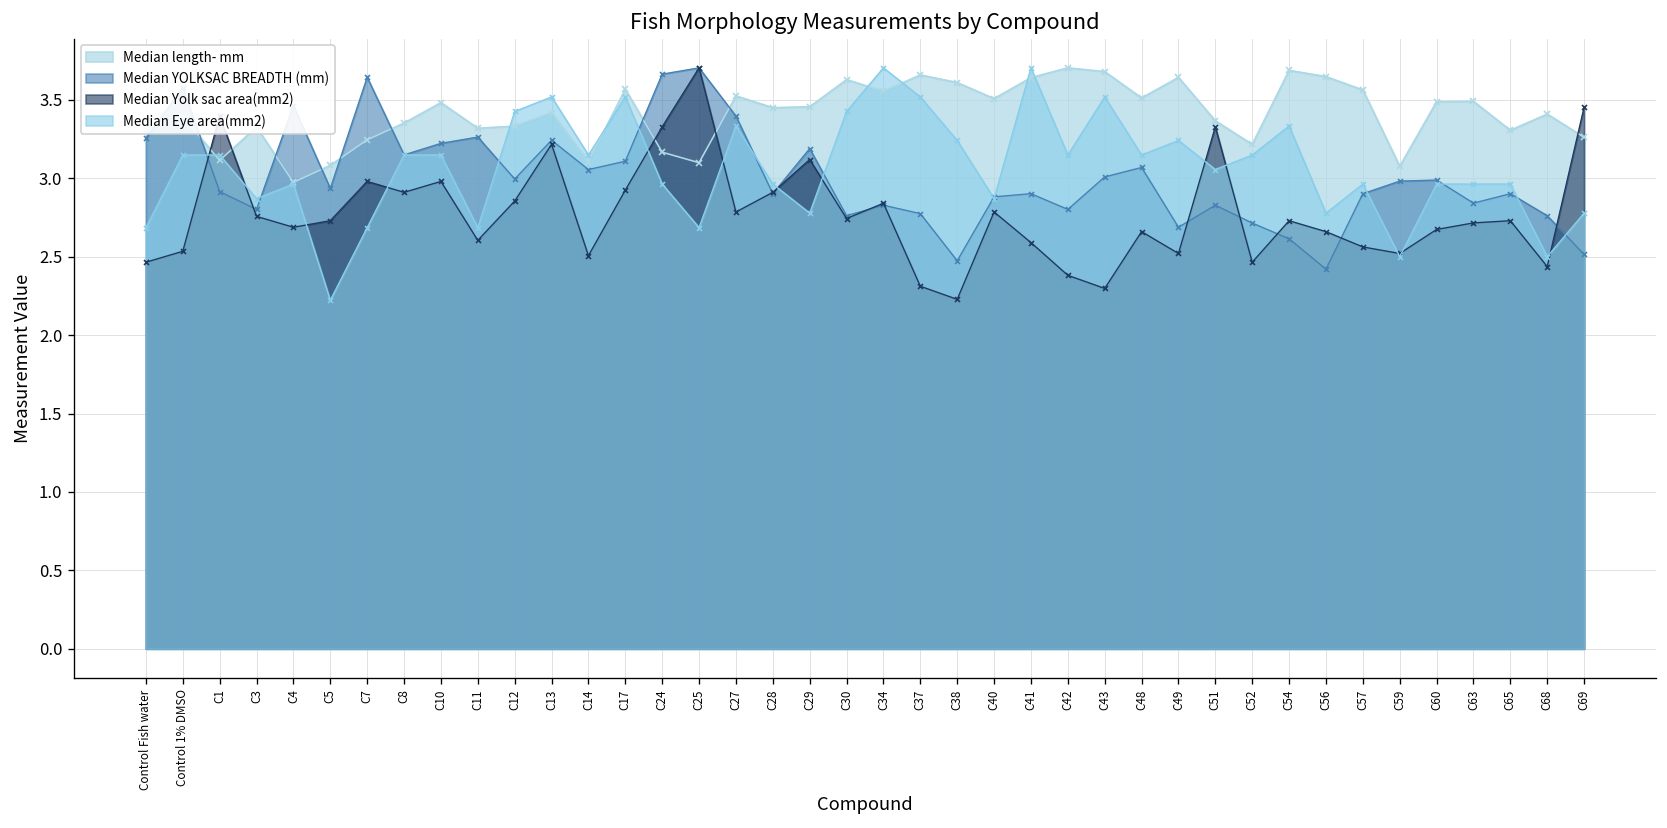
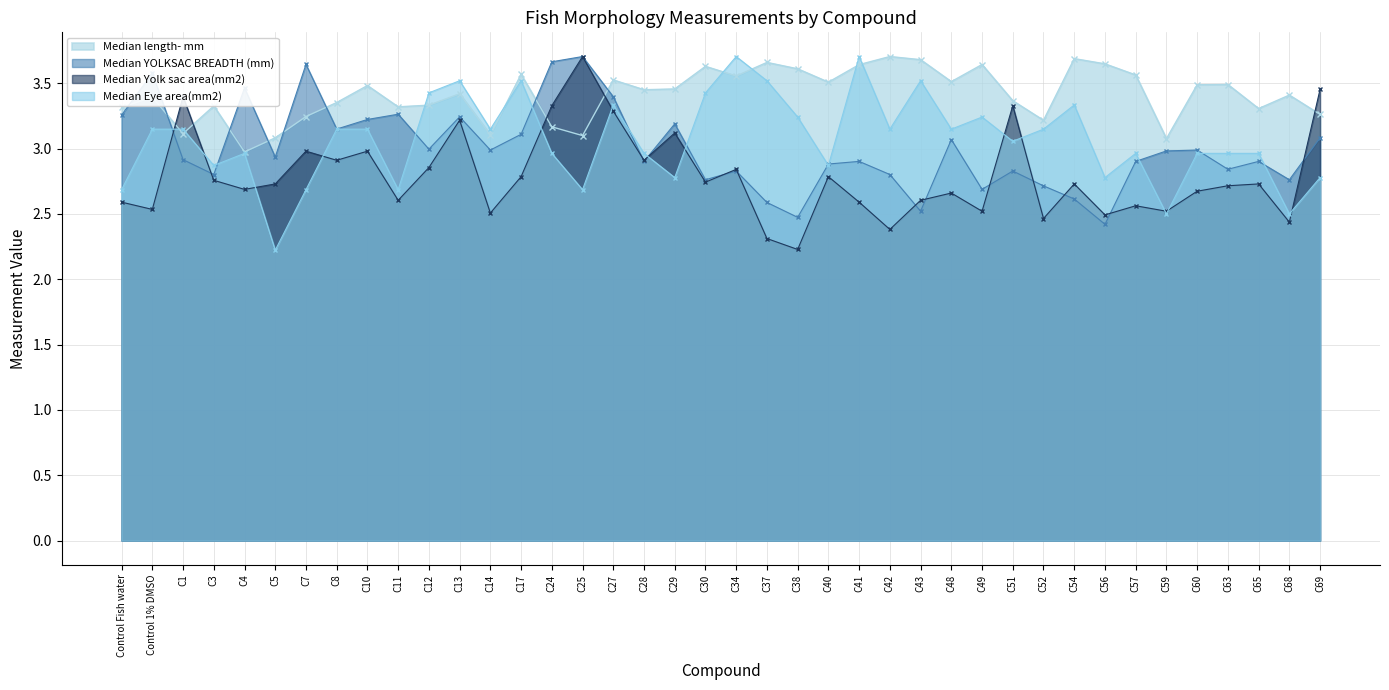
  {
    "Median YOLKSAC BREADTH (mm)": {
      "Control Fish water": 3.26,
      "C1": 2.92,
      "C3": 2.80,
      "C5": 2.94,
      "C7": 3.64,
      "C10": 3.22,
      "C11": 3.26,
      "C12": 3.00,
      "C13": 3.24,
-     "C14": 3.06,
+     "C14": 2.99,
      "C17": 3.11,
      "C24": 3.66,
      "C27": 3.40,
      "C29": 3.19,
-     "C37": 2.78,
+     "C37": 2.59,
      "C38": 2.47,
      "C41": 2.90,
      "C42": 2.80,
-     "C43": 3.01,
+     "C43": 2.52,
      "C48": 3.07,
      "C49": 2.69,
      "C51": 2.83,
      "C52": 2.72,
      "C54": 2.61,
      "C56": 2.42,
      "C57": 2.90,
      "C59": 2.98,
      "C60": 2.99,
      "C63": 2.84,
      "C65": 2.90,
      "C68": 2.76,
-     "C69": 2.51
+     "C69": 3.08
    },
    "Median Yolk sac area(mm2)": {
-     "Control Fish water": 2.47,
+     "Control Fish water": 2.59,
      "Control 1% DMSO": 2.54,
      "C3": 2.76,
      "C4": 2.69,
      "C5": 2.73,
      "C7": 2.98,
      "C8": 2.91,
      "C10": 2.98,
      "C11": 2.60,
      "C12": 2.86,
      "C13": 3.22,
      "C14": 2.51,
-     "C17": 2.93,
+     "C17": 2.79,
      "C24": 3.33,
-     "C27": 2.79,
+     "C27": 3.29,
      "C29": 3.12,
      "C37": 2.31,
      "C38": 2.23,
      "C40": 2.79,
      "C41": 2.59,
      "C42": 2.38,
-     "C43": 2.30,
+     "C43": 2.60,
      "C48": 2.66,
      "C49": 2.52,
      "C51": 3.33,
      "C52": 2.47,
      "C54": 2.73,
-     "C56": 2.66,
+     "C56": 2.49,
      "C57": 2.56,
      "C59": 2.52,
      "C60": 2.67,
      "C63": 2.72,
      "C65": 2.73,
      "C68": 2.44,
      "C69": 3.45
    }
  }
